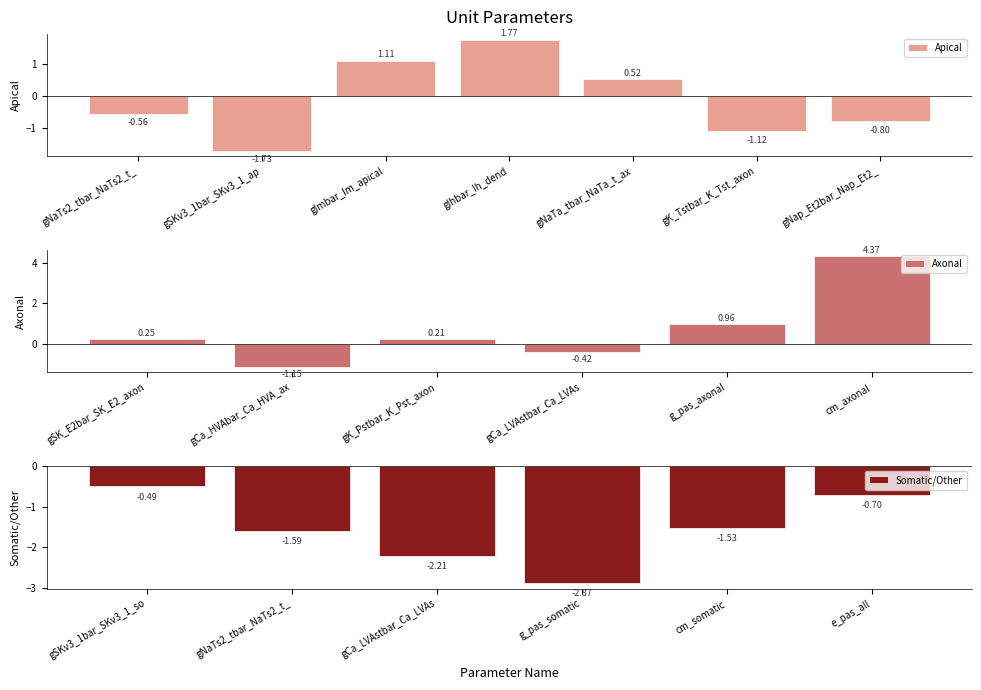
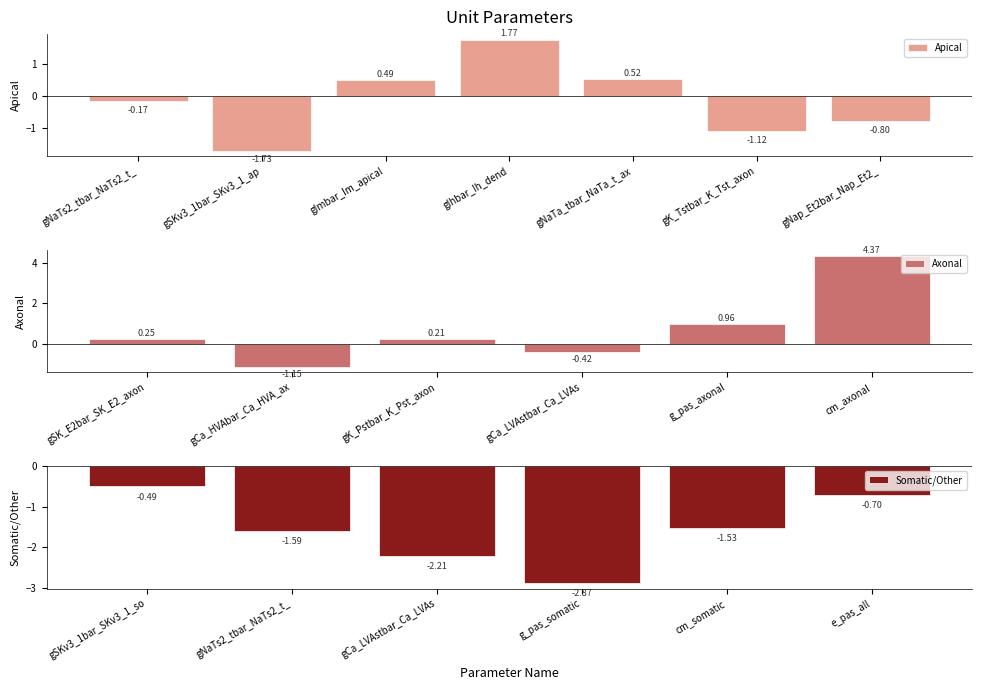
  {
    "Unit Parameters": {
-     "gNaTs2_tbar_NaTs2_t_": -0.56,
+     "gNaTs2_tbar_NaTs2_t_": -0.17,
      "gSKv3_1bar_SKv3_1_ap": -1.73,
-     "gImbar_Im_apical": 1.11,
+     "gImbar_Im_apical": 0.49,
      "gIhbar_Ih_dend": 1.77,
      "gNaTa_tbar_NaTa_t_ax": 0.52,
      "gK_Tstbar_K_Tst_axon": -1.12,
      "gNap_Et2bar_Nap_Et2_": -0.80
    }
  }
